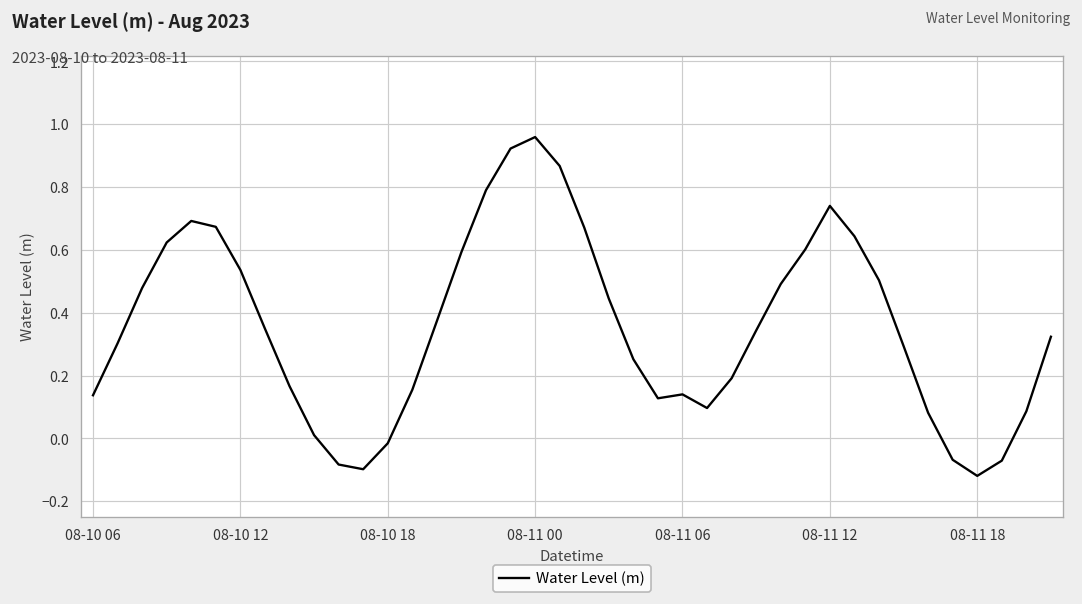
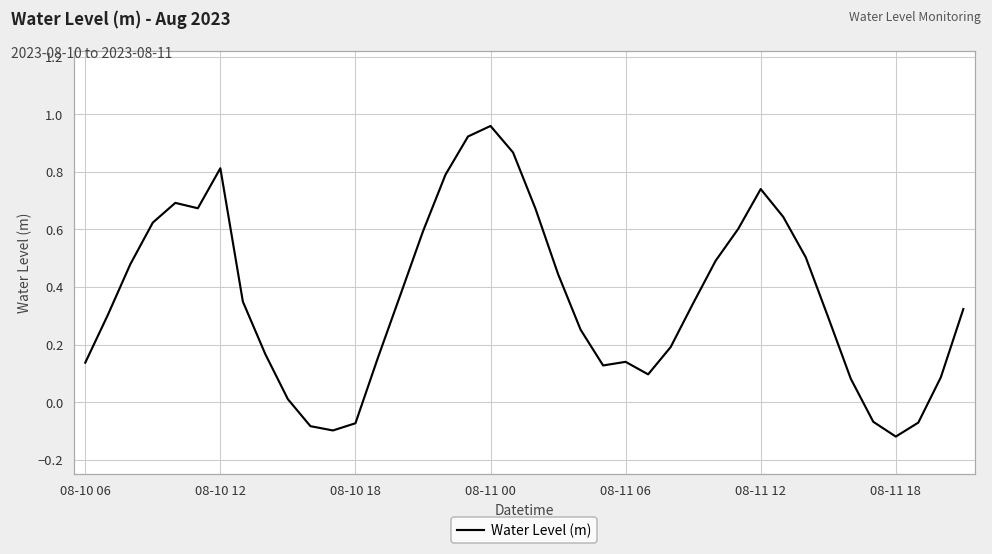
  {
    "08-10 06": 0.14,
-   "08-10 12": 0.54,
-   "08-10 18": -0.02,
+   "08-10 12": 0.81,
+   "08-10 18": -0.07,
    "08-11 00": 0.96,
    "08-11 06": 0.14,
    "08-11 12": 0.74,
    "08-11 18": -0.12
  }
